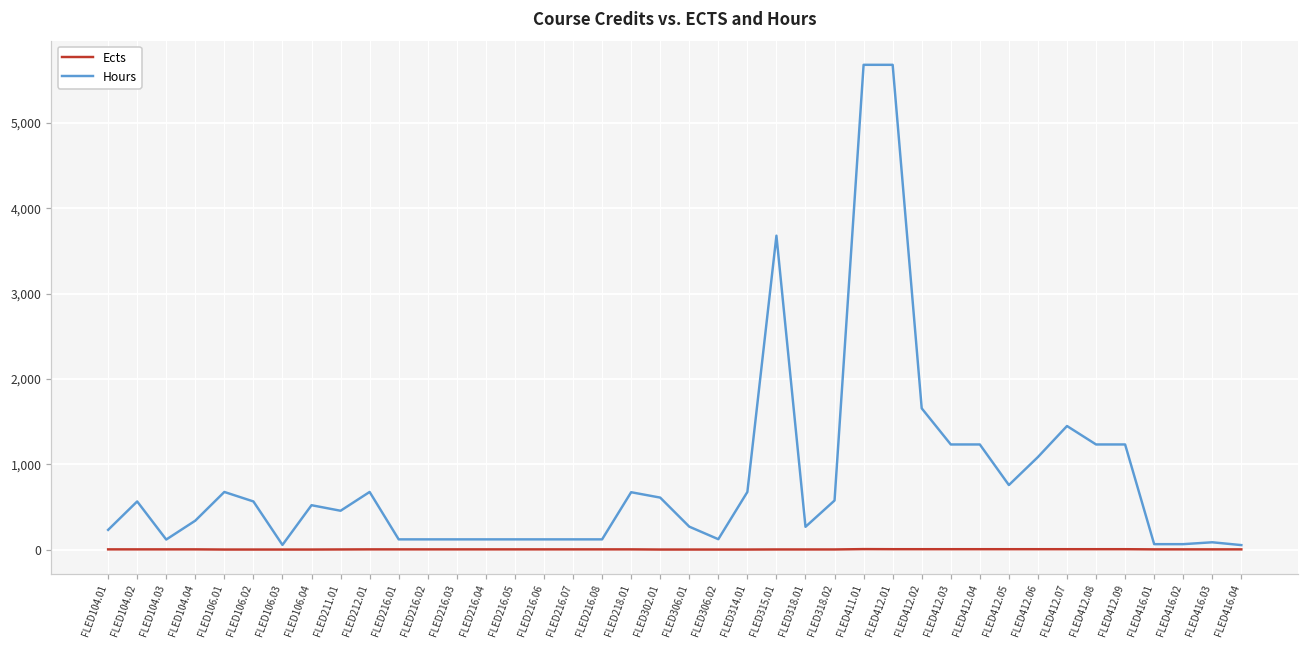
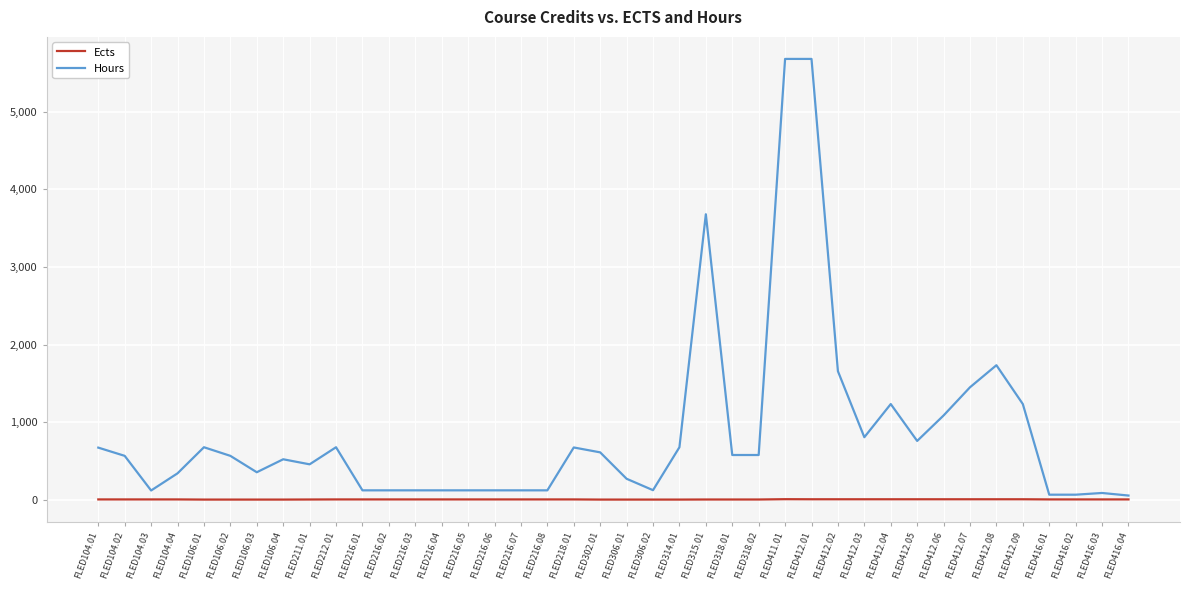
  {
    "Ects": {
      "FLED104.01": "0",
      "FLED104.02": "0",
      "FLED104.03": "0",
      "FLED104.04": "0",
      "FLED106.01": "0",
      "FLED106.02": "0",
      "FLED106.03": "0",
      "FLED106.04": "0",
      "FLED211.01": "0",
      "FLED212.01": "0",
      "FLED216.01": "0",
      "FLED216.02": "0",
      "FLED216.03": "0",
      "FLED216.04": "0",
      "FLED216.05": "0",
      "FLED216.06": "0",
      "FLED216.07": "0",
      "FLED216.08": "0",
      "FLED218.01": "0",
      "FLED302.01": "0",
      "FLED306.01": "0",
      "FLED306.02": "0",
      "FLED314.01": "0",
      "FLED315.01": "0",
      "FLED318.01": "0",
      "FLED318.02": "0",
      "FLED411.01": "0",
      "FLED412.01": "0",
      "FLED412.02": "0",
      "FLED412.03": "0",
      "FLED412.04": "0",
      "FLED412.05": "0",
      "FLED412.06": "0",
      "FLED412.07": "0",
      "FLED412.08": "0",
      "FLED412.09": "0",
      "FLED416.01": "0",
      "FLED416.02": "0",
      "FLED416.03": "0",
      "FLED416.04": "0"
    },
    "Hours": {
-     "FLED104.01": "200",
+     "FLED104.01": "700",
      "FLED104.02": "600",
      "FLED104.03": "100",
      "FLED104.04": "300",
      "FLED106.01": "700",
      "FLED106.02": "600",
-     "FLED106.03": "100",
+     "FLED106.03": "400",
      "FLED106.04": "500",
      "FLED211.01": "500",
      "FLED212.01": "700",
      "FLED216.01": "100",
      "FLED216.02": "100",
      "FLED216.03": "100",
      "FLED216.04": "100",
      "FLED216.05": "100",
      "FLED216.06": "100",
      "FLED216.07": "100",
      "FLED216.08": "100",
      "FLED218.01": "700",
      "FLED302.01": "600",
      "FLED306.01": "300",
      "FLED306.02": "100",
      "FLED314.01": "700",
      "FLED315.01": "3,700",
-     "FLED318.01": "300",
+     "FLED318.01": "600",
      "FLED318.02": "600",
      "FLED411.01": "5,700",
      "FLED412.01": "5,700",
      "FLED412.02": "1,700",
-     "FLED412.03": "1,200",
+     "FLED412.03": "800",
      "FLED412.04": "1,200",
      "FLED412.05": "800",
      "FLED412.06": "1,100",
      "FLED412.07": "1,500",
-     "FLED412.08": "1,200",
+     "FLED412.08": "1,700",
      "FLED412.09": "1,200",
      "FLED416.01": "100",
      "FLED416.02": "100",
      "FLED416.03": "100",
      "FLED416.04": "100"
    }
  }
